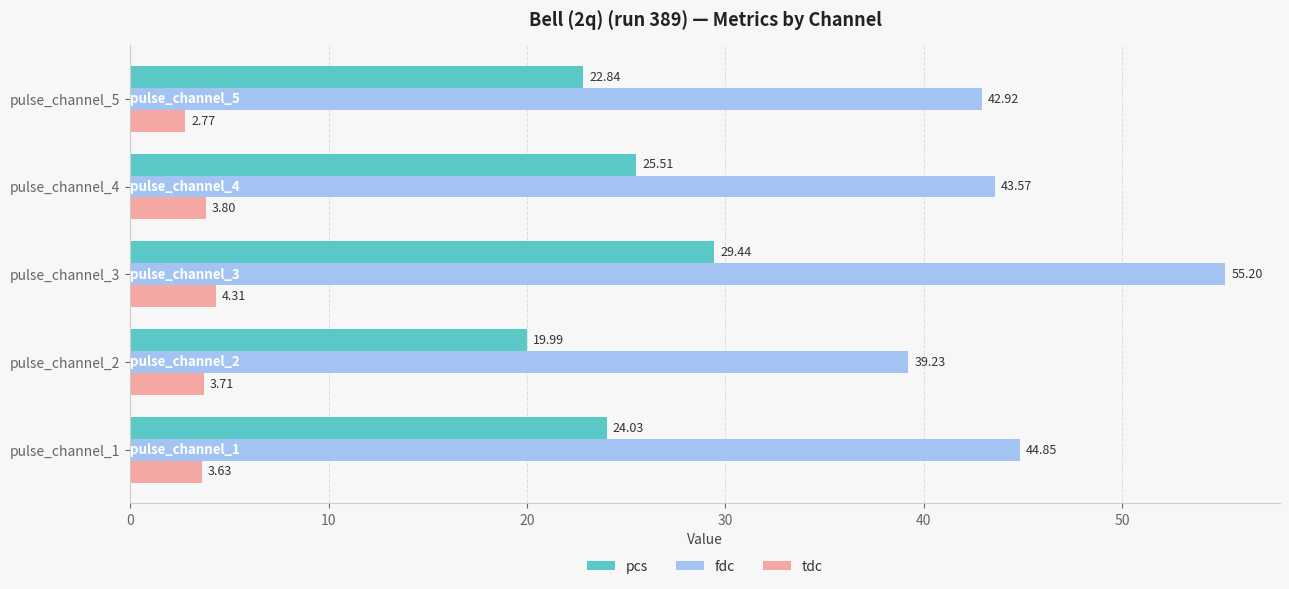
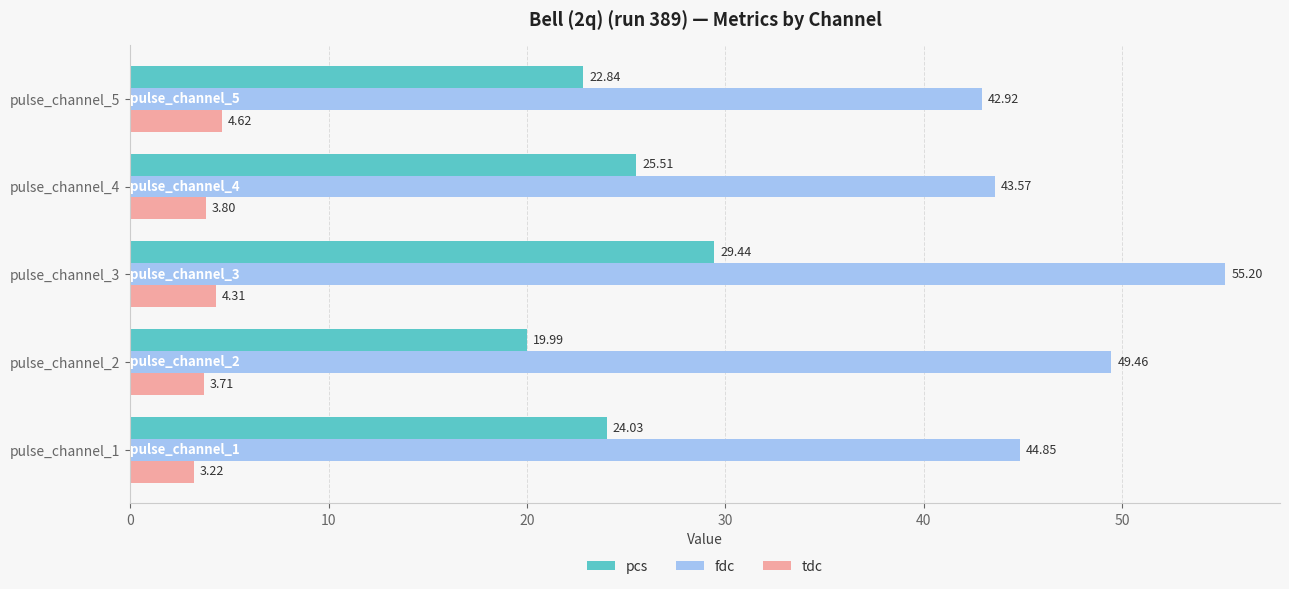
  {
    "pcs": {
      "pulse_channel_5": 22.84,
      "pulse_channel_4": 25.51,
      "pulse_channel_3": 29.44,
      "pulse_channel_2": 19.99,
      "pulse_channel_1": 24.03
    },
    "fdc": {
      "pulse_channel_5": 42.92,
      "pulse_channel_4": 43.57,
      "pulse_channel_3": 55.20,
-     "pulse_channel_2": 39.23,
+     "pulse_channel_2": 49.46,
      "pulse_channel_1": 44.85
    },
    "tdc": {
-     "pulse_channel_5": 2.77,
+     "pulse_channel_5": 4.62,
      "pulse_channel_4": 3.80,
      "pulse_channel_3": 4.31,
      "pulse_channel_2": 3.71,
-     "pulse_channel_1": 3.63
+     "pulse_channel_1": 3.22
    }
  }
